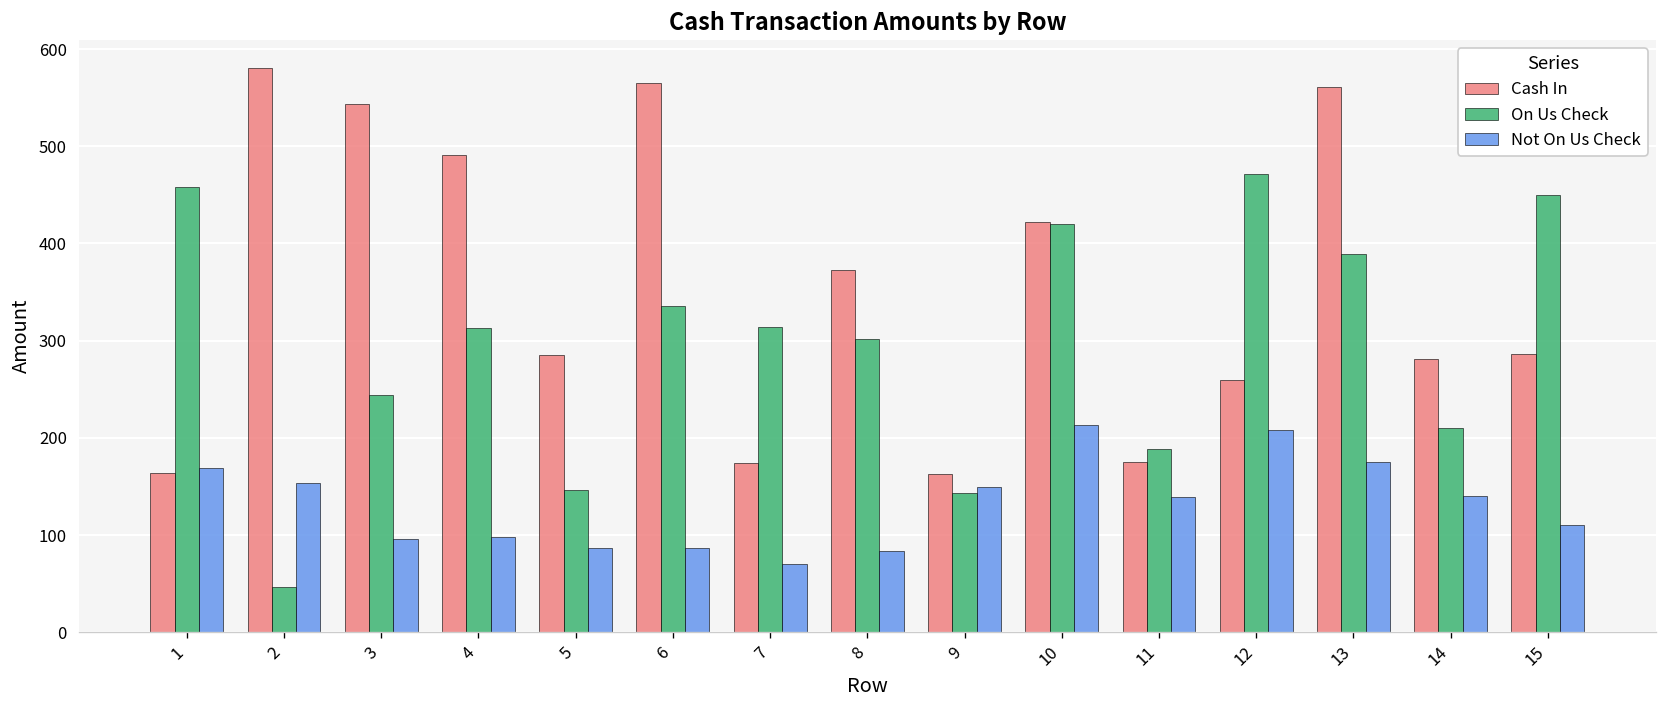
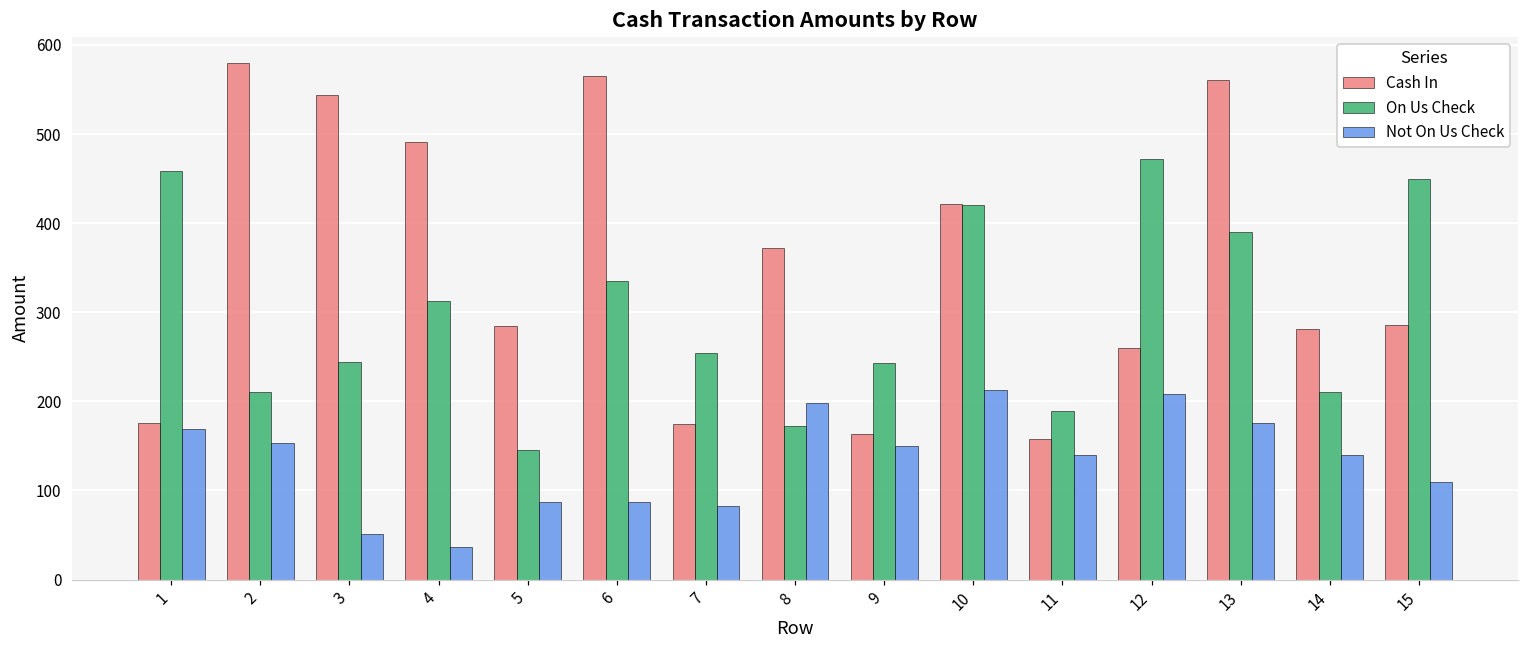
  {
    "Cash In": {
-     "1": 160,
+     "1": 180,
      "2": 580,
      "3": 540,
      "4": 490,
      "5": 280,
      "6": 570,
      "7": 170,
      "8": 370,
      "9": 160,
      "10": 420,
-     "11": 180,
+     "11": 160,
      "12": 260,
      "13": 560,
      "14": 280,
      "15": 290
    },
    "On Us Check": {
      "1": 460,
-     "2": 50,
+     "2": 210,
      "3": 240,
      "4": 310,
      "5": 150,
      "6": 340,
-     "7": 310,
-     "8": 300,
-     "9": 140,
+     "7": 250,
+     "8": 170,
+     "9": 240,
      "10": 420,
      "11": 190,
      "12": 470,
      "13": 390,
      "14": 210,
      "15": 450
    },
    "Not On Us Check": {
      "1": 170,
      "2": 150,
-     "3": 100,
-     "4": 100,
+     "3": 50,
+     "4": 40,
      "5": 90,
      "6": 90,
-     "7": 70,
-     "8": 80,
+     "7": 80,
+     "8": 200,
      "9": 150,
      "10": 210,
      "11": 140,
      "12": 210,
      "13": 180,
      "14": 140,
      "15": 110
    }
  }
